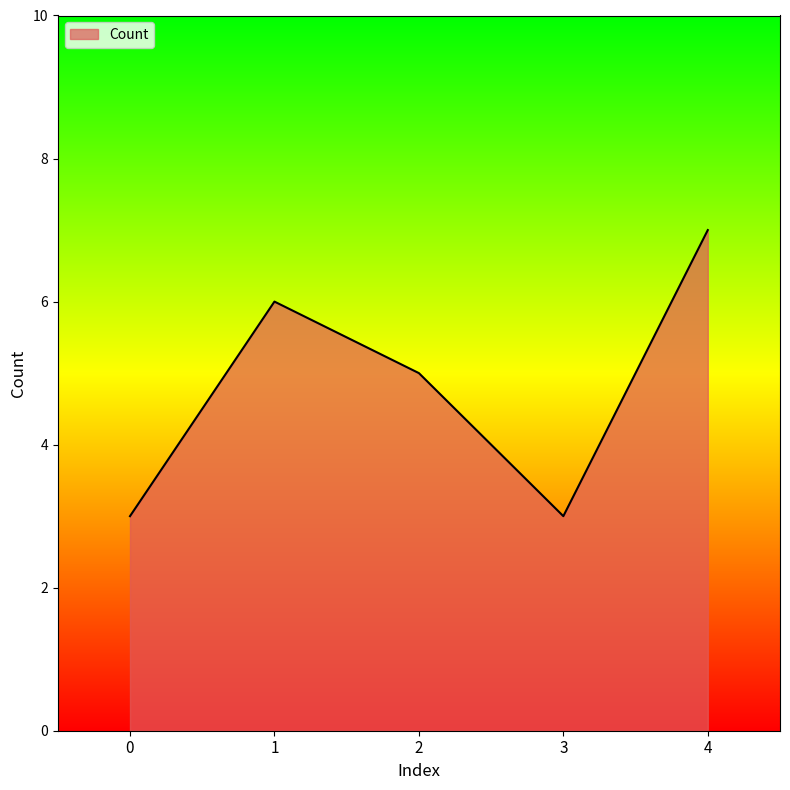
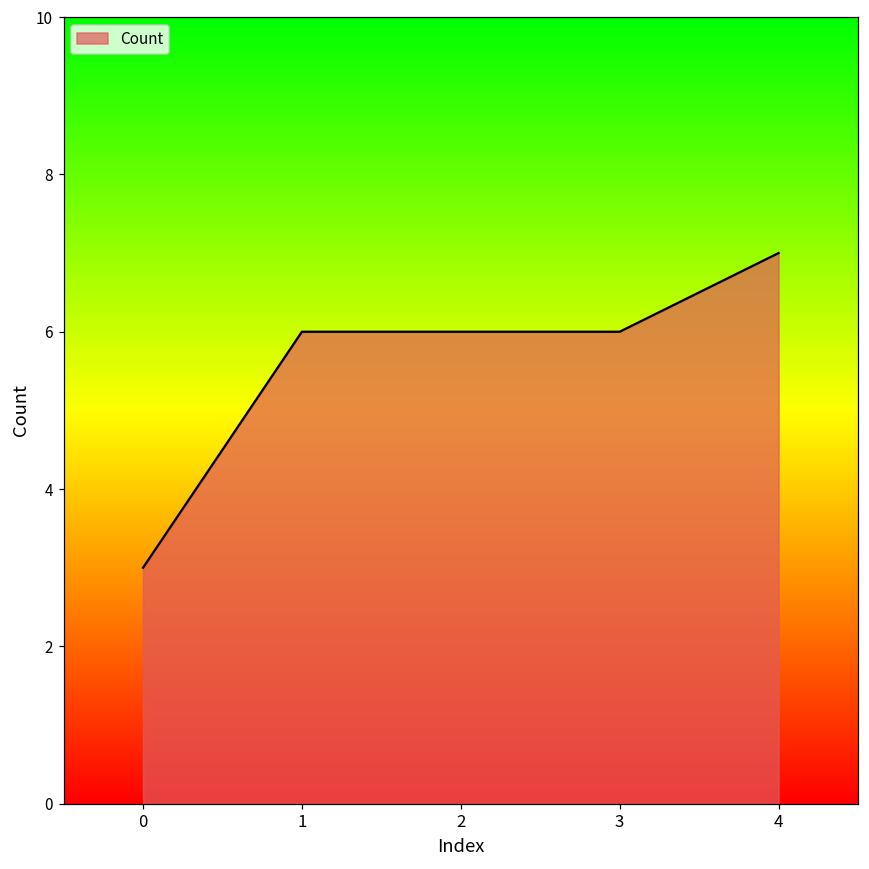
  {
    "0": 3,
    "1": 6,
-   "2": 5,
-   "3": 3,
+   "2": 6,
+   "3": 6,
    "4": 7
  }
